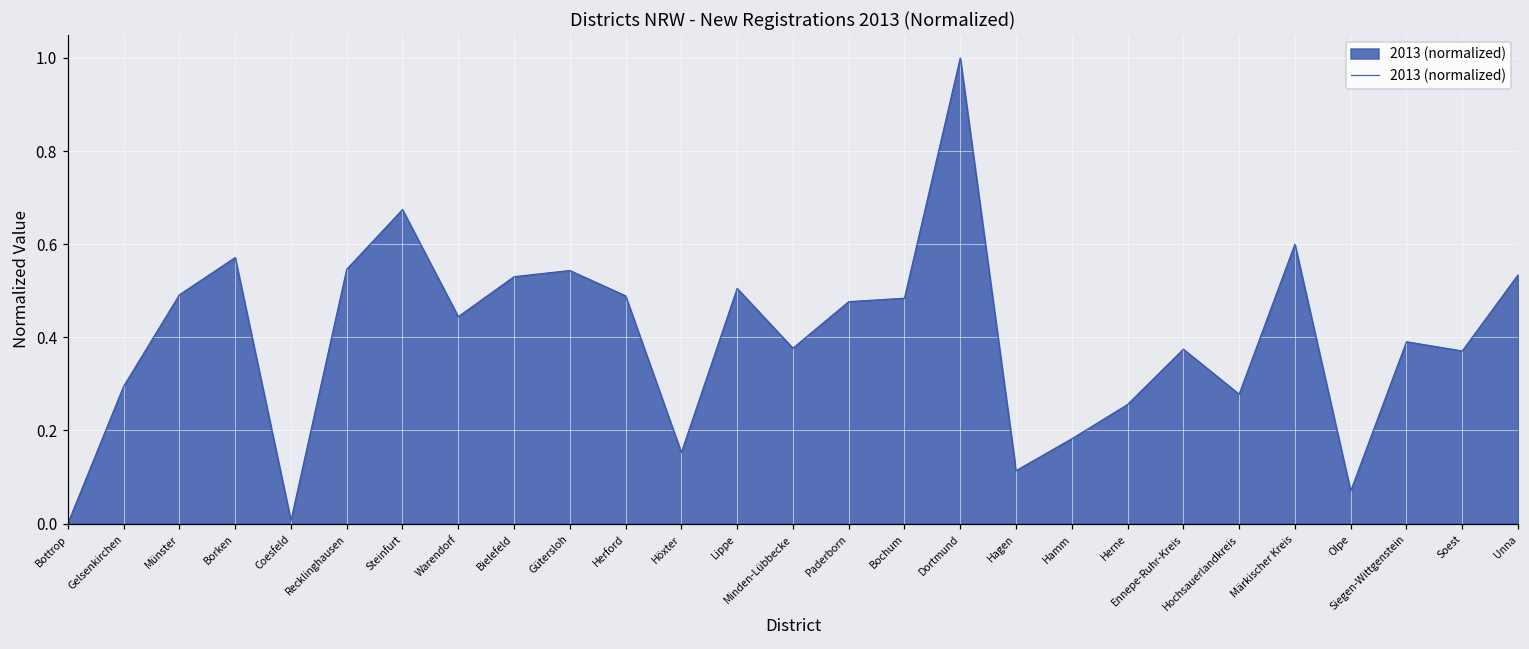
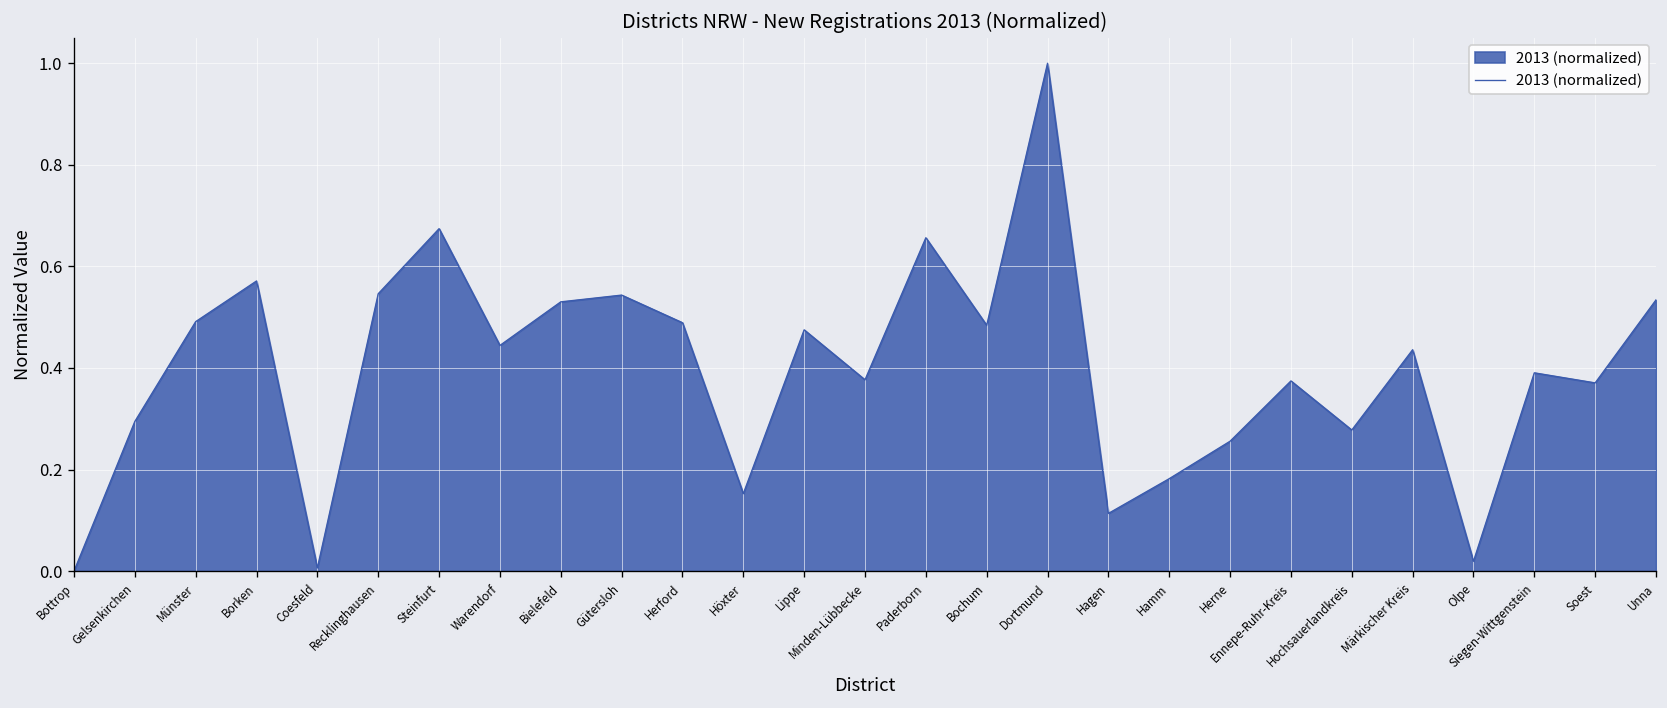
  {
    "Bottrop": 0.00,
    "Gelsenkirchen": 0.29,
    "Münster": 0.49,
    "Borken": 0.57,
    "Coesfeld": 0.01,
    "Recklinghausen": 0.55,
    "Steinfurt": 0.67,
    "Warendorf": 0.44,
    "Bielefeld": 0.53,
    "Gütersloh": 0.54,
    "Herford": 0.49,
    "Höxter": 0.15,
-   "Lippe": 0.51,
+   "Lippe": 0.48,
    "Minden-Lübbecke": 0.38,
-   "Paderborn": 0.48,
+   "Paderborn": 0.66,
    "Bochum": 0.48,
    "Dortmund": 1.00,
    "Hagen": 0.11,
    "Hamm": 0.18,
    "Herne": 0.26,
    "Ennepe-Ruhr-Kreis": 0.37,
    "Hochsauerlandkreis": 0.28,
-   "Märkischer Kreis": 0.60,
-   "Olpe": 0.07,
+   "Märkischer Kreis": 0.44,
+   "Olpe": 0.02,
    "Siegen-Wittgenstein": 0.39,
    "Soest": 0.37,
    "Unna": 0.53
  }
